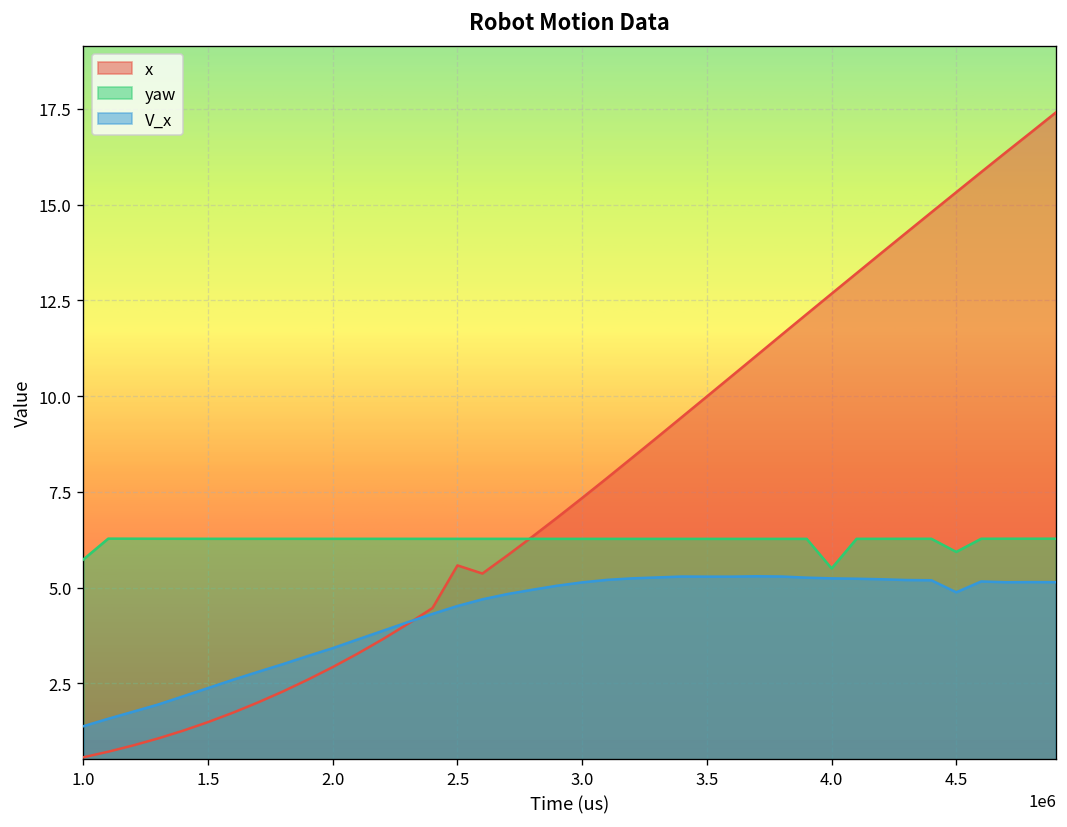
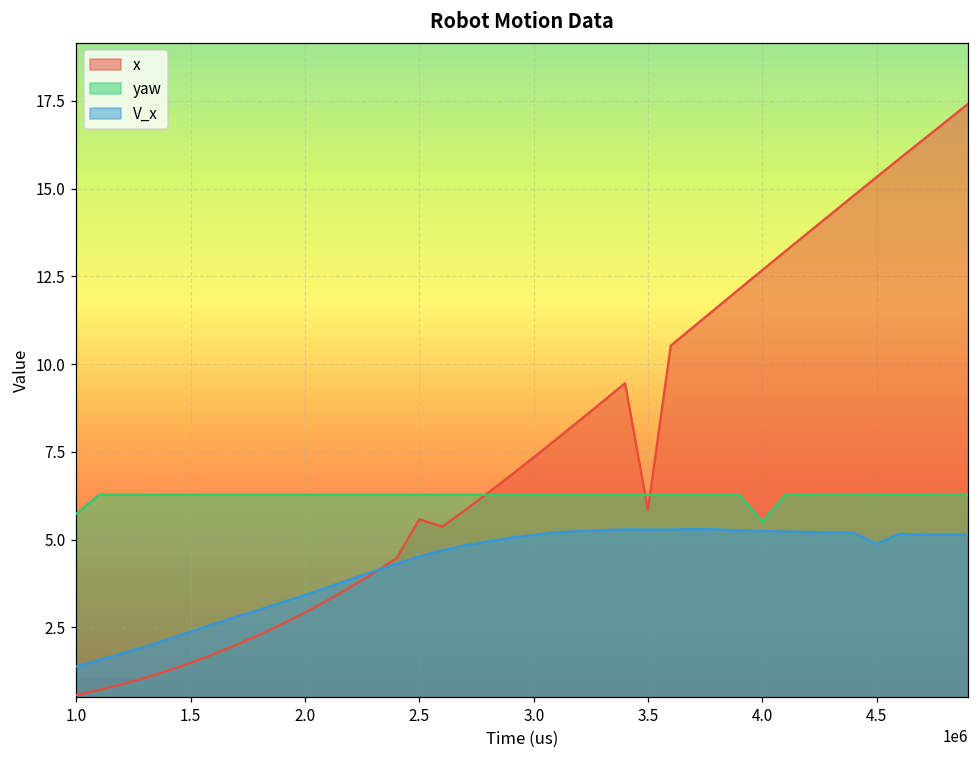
  {
    "x": {
      "1.0": 0.6,
      "1.5": 1.5,
      "2.0": 2.9,
      "2.5": 5.6,
      "3.0": 7.3,
-     "3.5": 10.0,
+     "3.5": 5.8,
      "4.0": 12.7,
      "4.5": 15.3
    },
    "yaw": {
      "1.0": 5.7,
      "1.5": 6.3,
      "2.0": 6.3,
      "2.5": 6.3,
      "3.0": 6.3,
      "3.5": 6.3,
      "4.0": 5.5,
-     "4.5": 5.9
+     "4.5": 6.3
    },
    "V_x": {
      "1.0": 1.4,
      "1.5": 2.4,
      "2.0": 3.4,
      "2.5": 4.5,
      "3.0": 5.1,
      "3.5": 5.3,
      "4.0": 5.2,
      "4.5": 4.9
    }
  }
